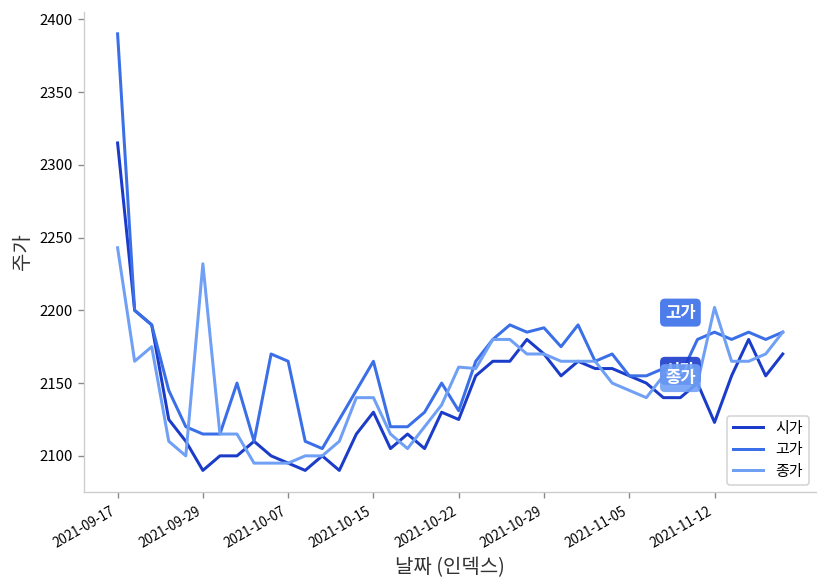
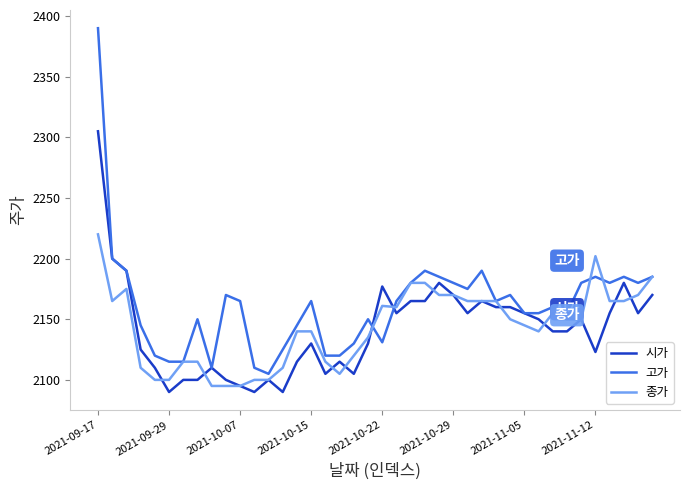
  {
    "시가": {
-     "2021-09-17": 2315,
+     "2021-09-17": 2305,
      "2021-09-29": 2090,
      "2021-10-15": 2130,
-     "2021-10-22": 2125,
+     "2021-10-22": 2177,
      "2021-11-12": 2123
    },
    "고가": {
      "2021-09-17": 2390,
      "2021-09-29": 2115,
      "2021-10-07": 2165,
      "2021-10-15": 2165,
      "2021-10-22": 2131,
-     "2021-10-29": 2188,
+     "2021-10-29": 2180,
      "2021-11-12": 2185
    },
    "종가": {
-     "2021-09-17": 2243,
-     "2021-09-29": 2232,
+     "2021-09-17": 2220,
+     "2021-09-29": 2100,
      "2021-10-15": 2140,
      "2021-10-22": 2161,
      "2021-11-05": 2145,
      "2021-11-12": 2202
    }
  }
